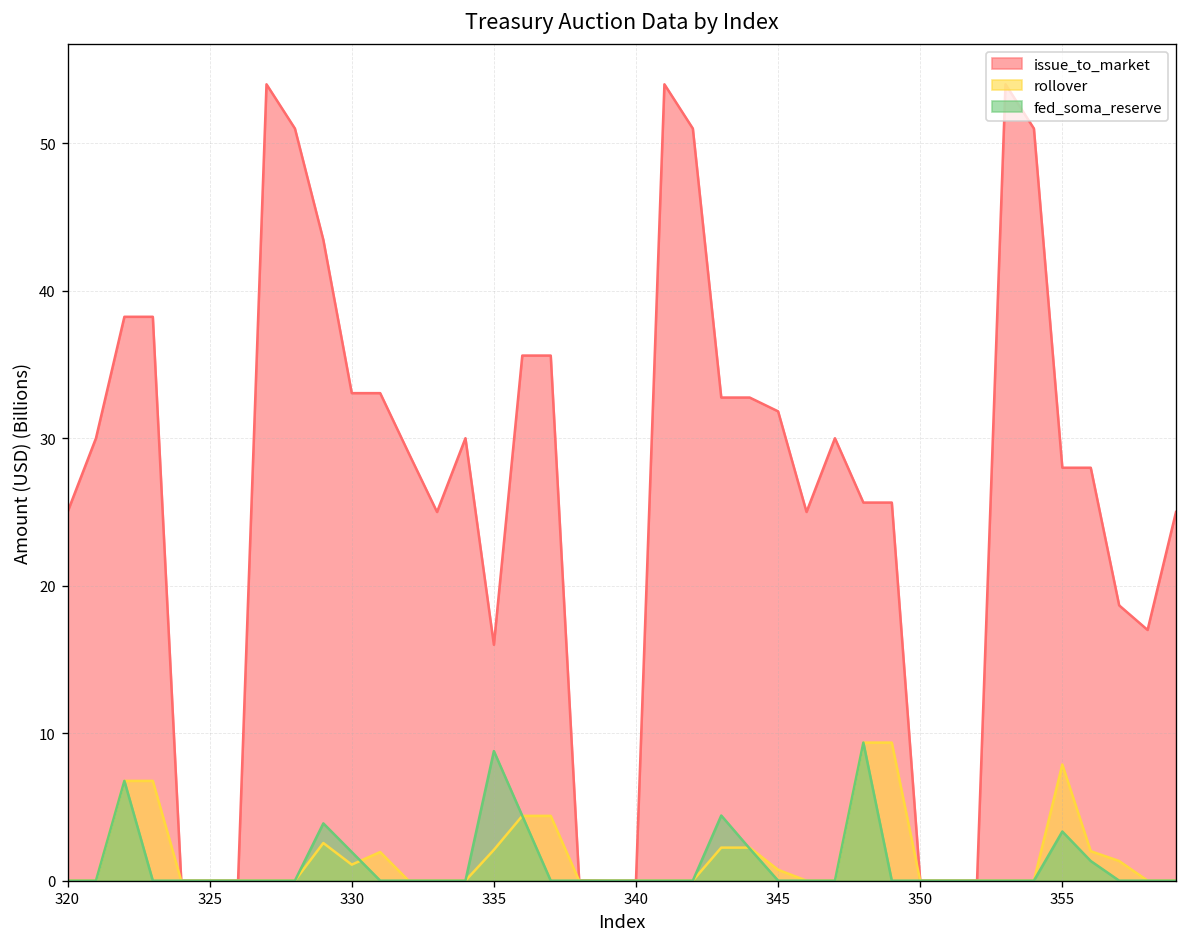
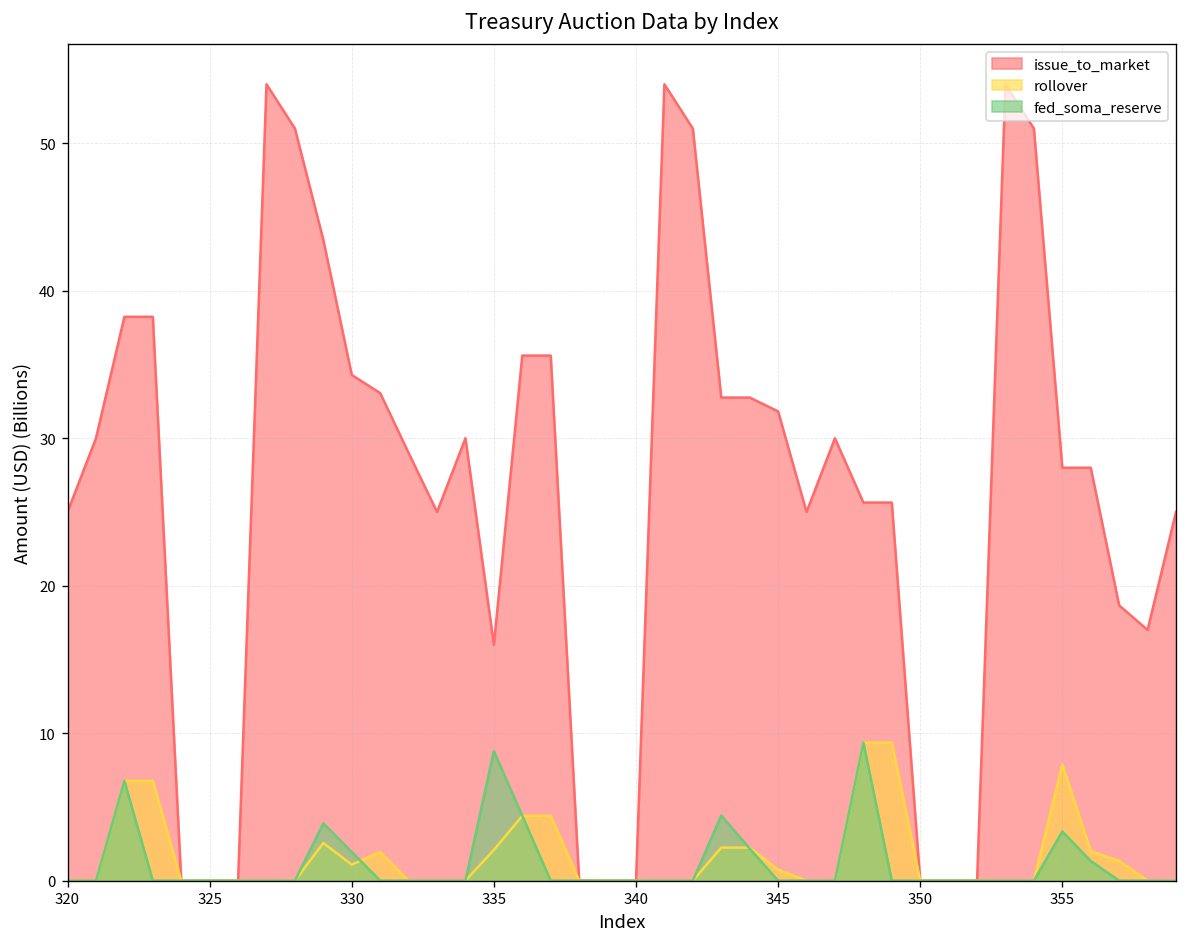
  {
    "issue_to_market": {
      "320": 25.0,
-     "330": 33.1,
+     "330": 34.3,
      "335": 16.0,
      "345": 31.8,
      "355": 28.0
    },
    "rollover": {
      "330": 1.1,
      "335": 2.1,
      "345": 0.7,
      "355": 7.9
    },
    "fed_soma_reserve": {
      "330": 1.9,
      "335": 8.8,
      "345": 0.0,
      "355": 3.3
    }
  }
